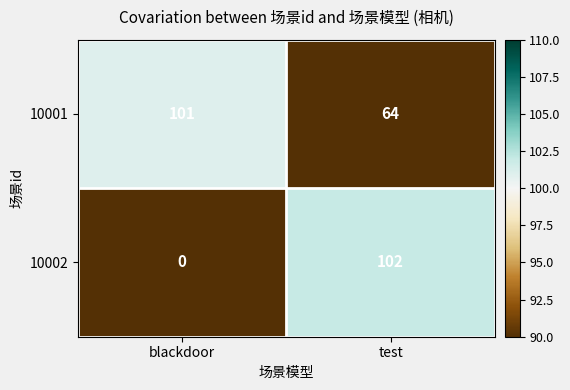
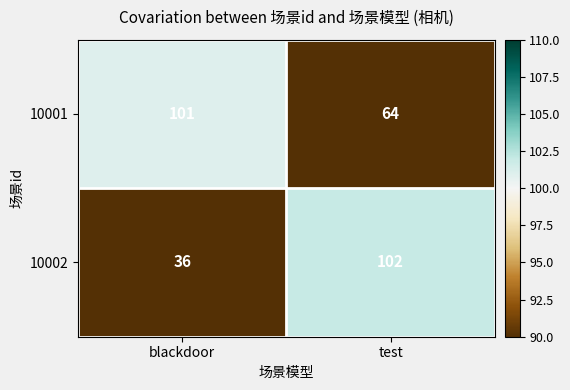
  {
    "10001": {
      "test": 64
    },
    "10002": {
-     "blackdoor": 0,
+     "blackdoor": 36,
      "test": 102
    }
  }
